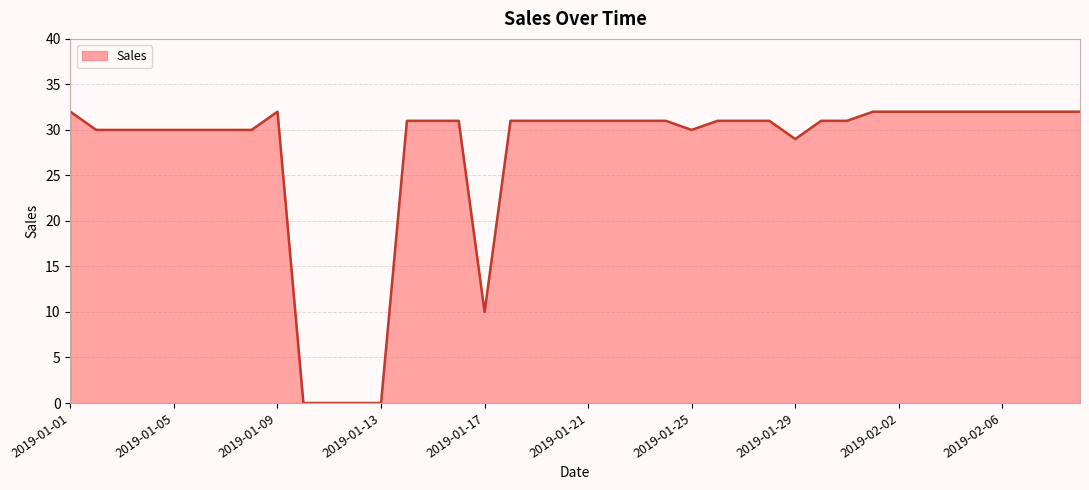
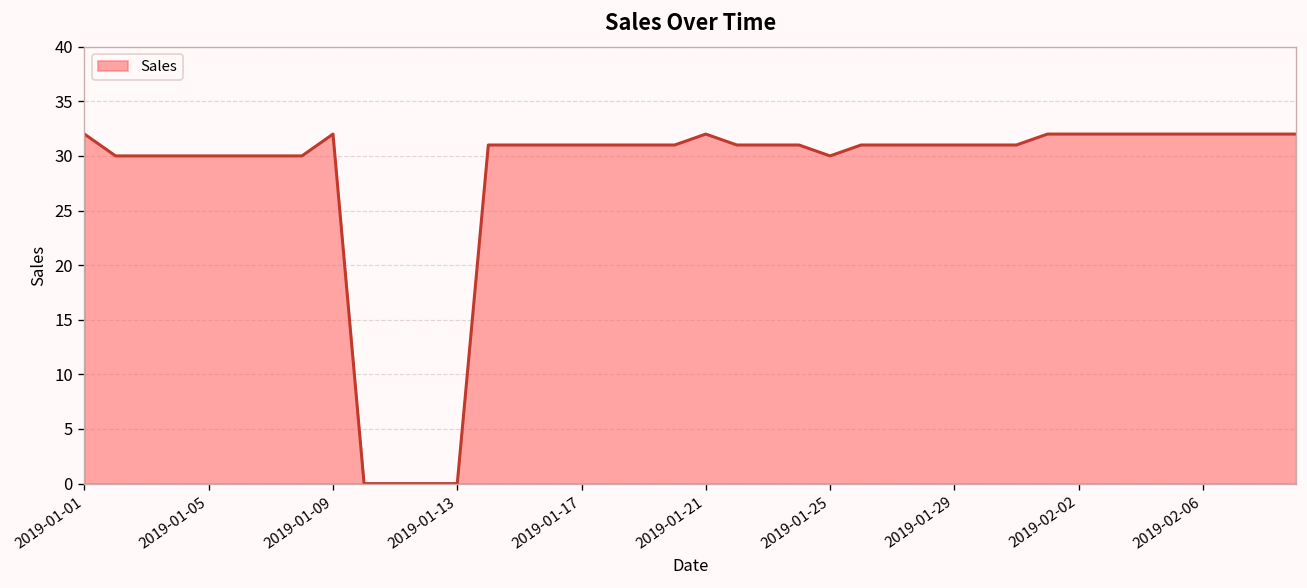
  {
    "2019-01-01": 32,
    "2019-01-05": 30,
    "2019-01-09": 32,
    "2019-01-13": 0,
-   "2019-01-17": 10,
-   "2019-01-21": 31,
+   "2019-01-17": 31,
+   "2019-01-21": 32,
    "2019-01-25": 30,
-   "2019-01-29": 29,
+   "2019-01-29": 31,
    "2019-02-02": 32,
    "2019-02-06": 32
  }
